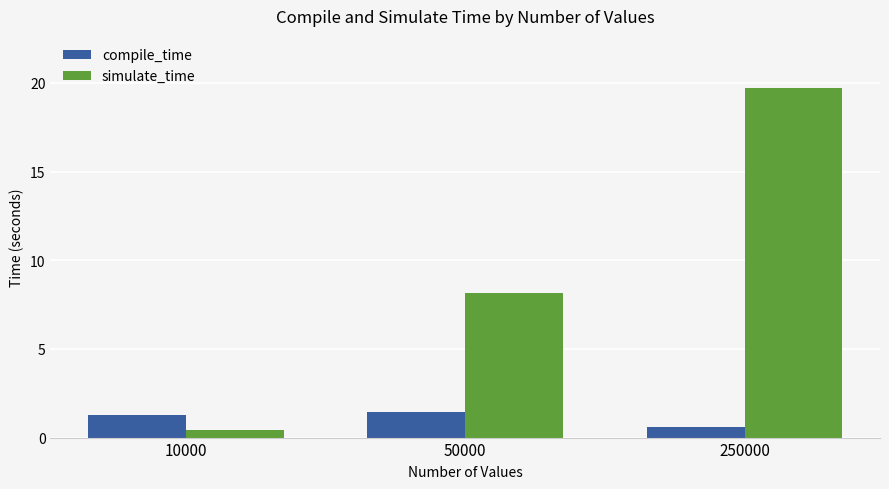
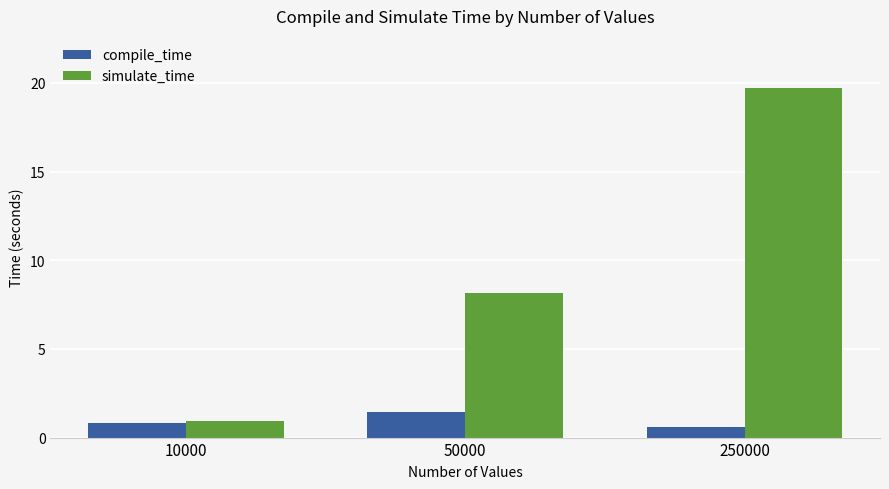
  {
    "compile_time": {
-     "10000": 1.3,
+     "10000": 0.8,
      "50000": 1.4,
      "250000": 0.6
    },
    "simulate_time": {
-     "10000": 0.5,
+     "10000": 1.0,
      "50000": 8.2,
      "250000": 19.7
    }
  }
